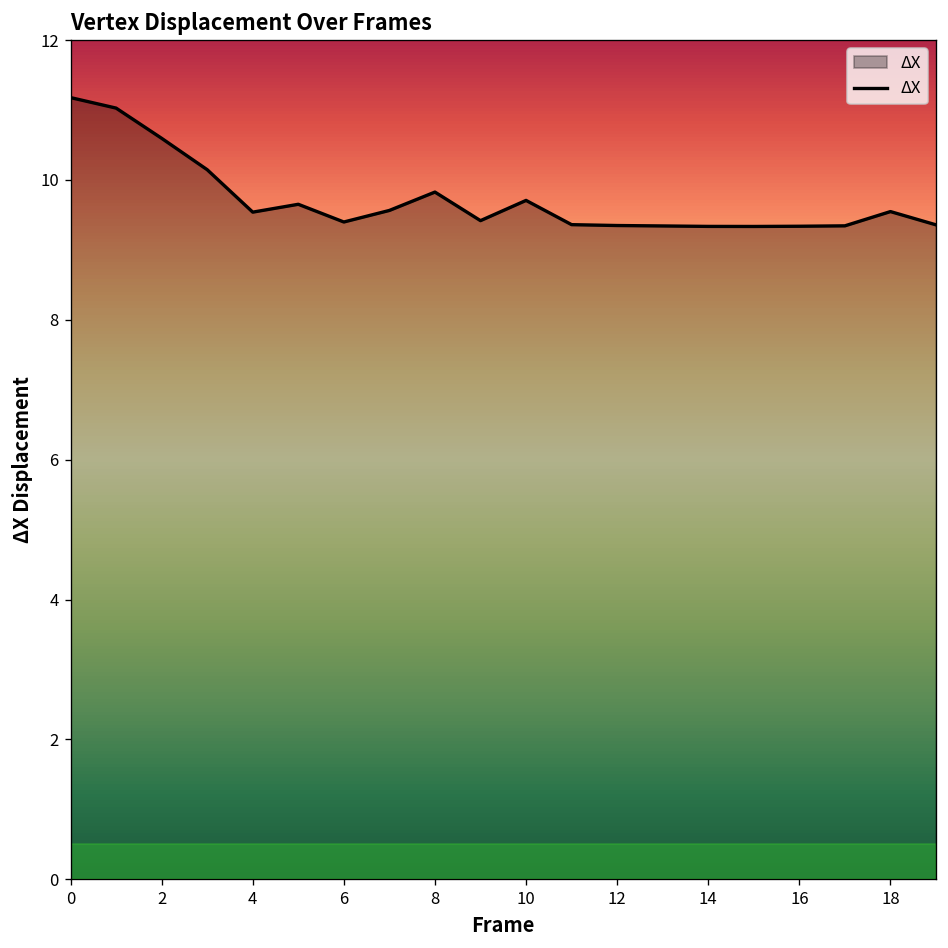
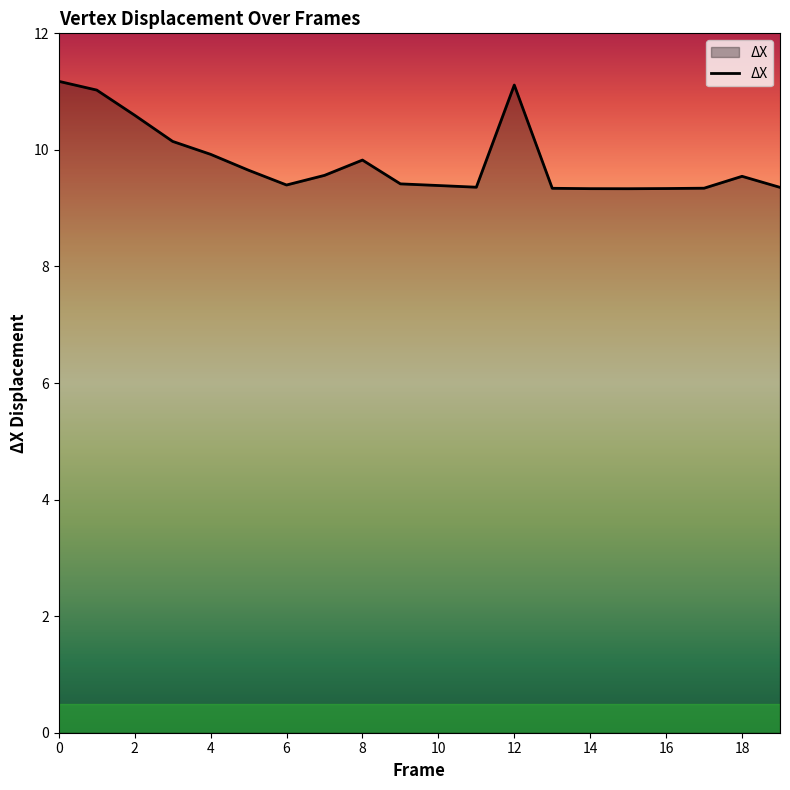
  {
    "0": 11.2,
    "2": 10.6,
-   "4": 9.5,
+   "4": 9.9,
    "6": 9.4,
    "8": 9.8,
-   "10": 9.7,
-   "12": 9.3,
+   "10": 9.4,
+   "12": 11.1,
    "14": 9.3,
    "16": 9.3,
    "18": 9.5
  }
